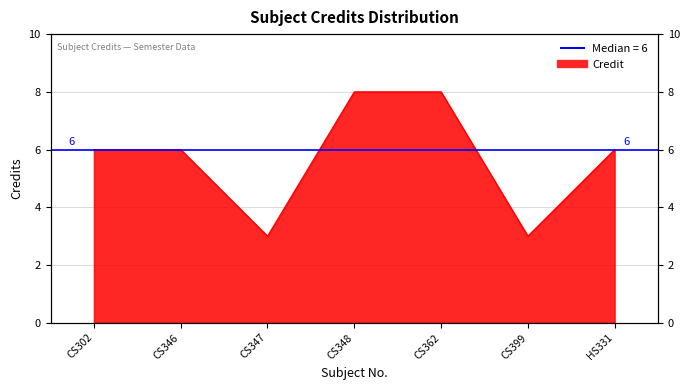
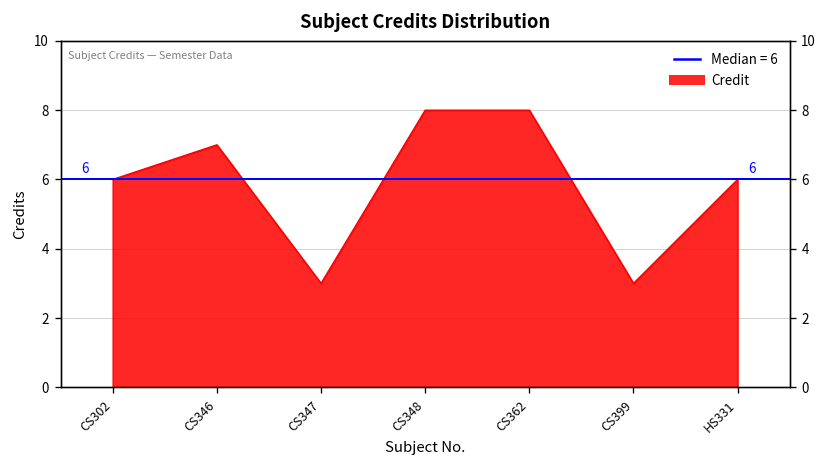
  {
-   "CS346": 6,
+   "CS346": 7,
    "CS347": 3,
    "CS348": 8,
    "CS362": 8,
    "CS399": 3
  }
